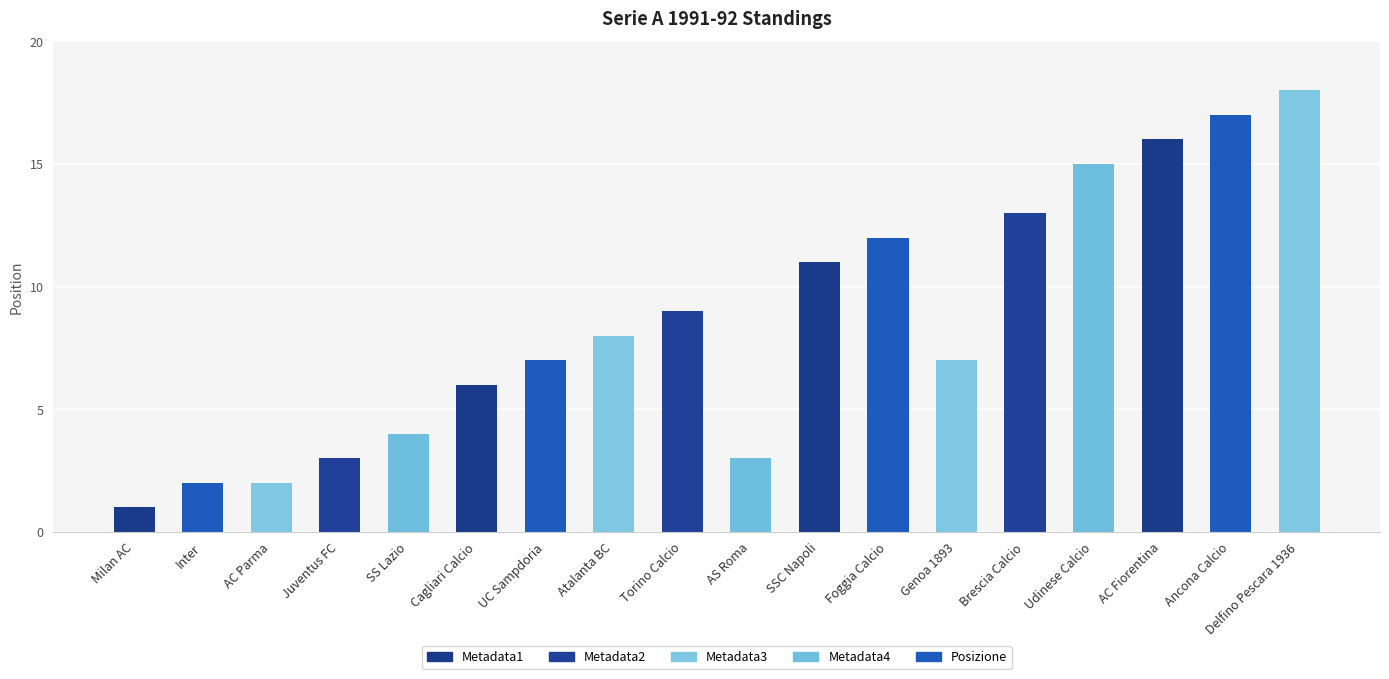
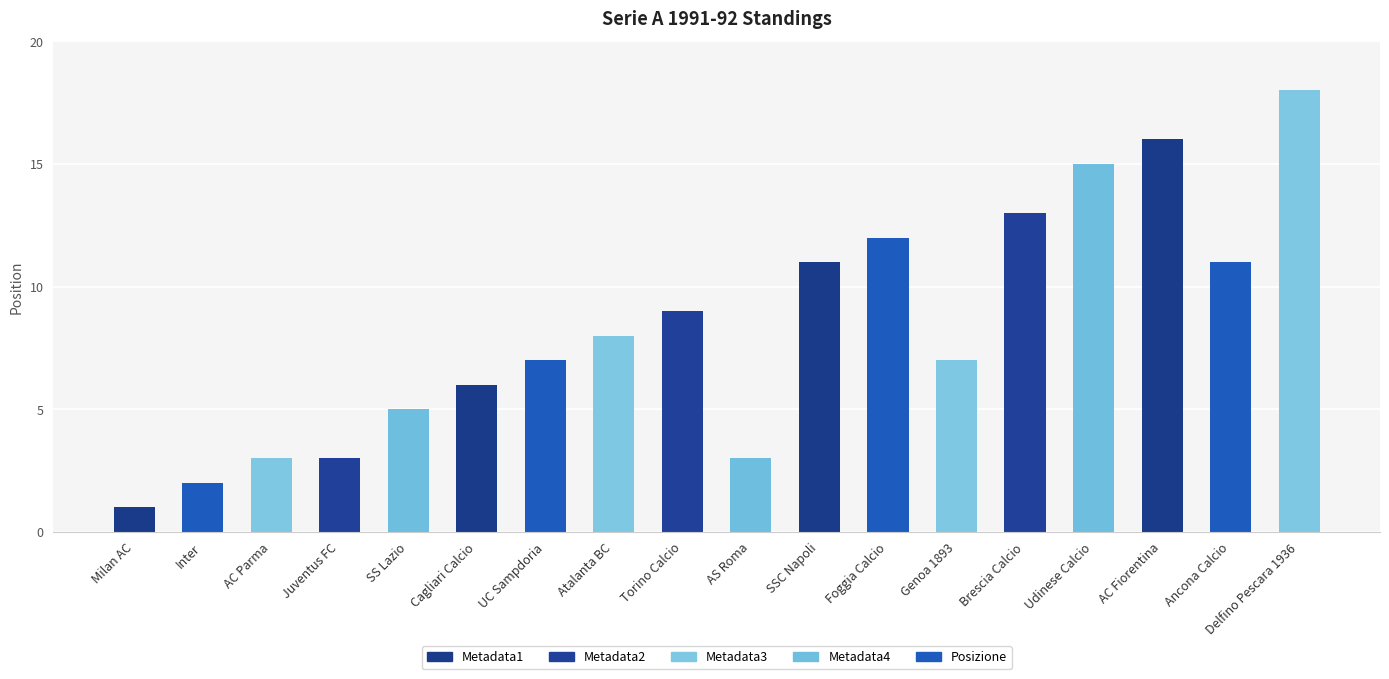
  {
    "Milan AC": 1,
    "Inter": 2,
-   "AC Parma": 2,
+   "AC Parma": 3,
    "Juventus FC": 3,
-   "SS Lazio": 4,
+   "SS Lazio": 5,
    "Cagliari Calcio": 6,
    "UC Sampdoria": 7,
    "Atalanta BC": 8,
    "Torino Calcio": 9,
    "AS Roma": 3,
    "SSC Napoli": 11,
    "Foggia Calcio": 12,
    "Genoa 1893": 7,
    "Brescia Calcio": 13,
    "Udinese Calcio": 15,
    "AC Fiorentina": 16,
-   "Ancona Calcio": 17,
+   "Ancona Calcio": 11,
    "Delfino Pescara 1936": 18
  }
